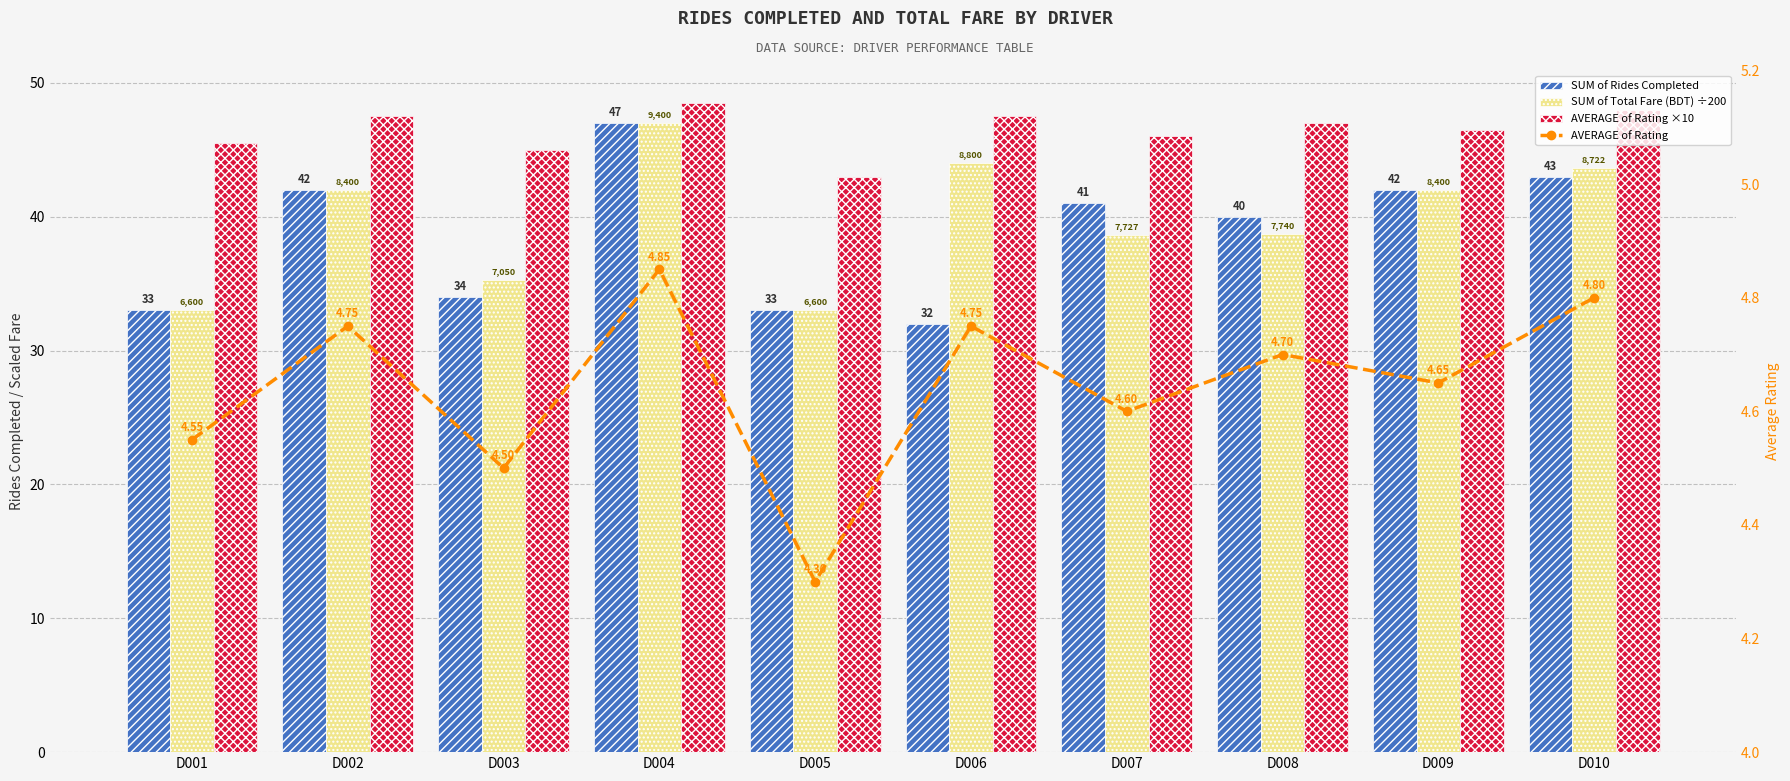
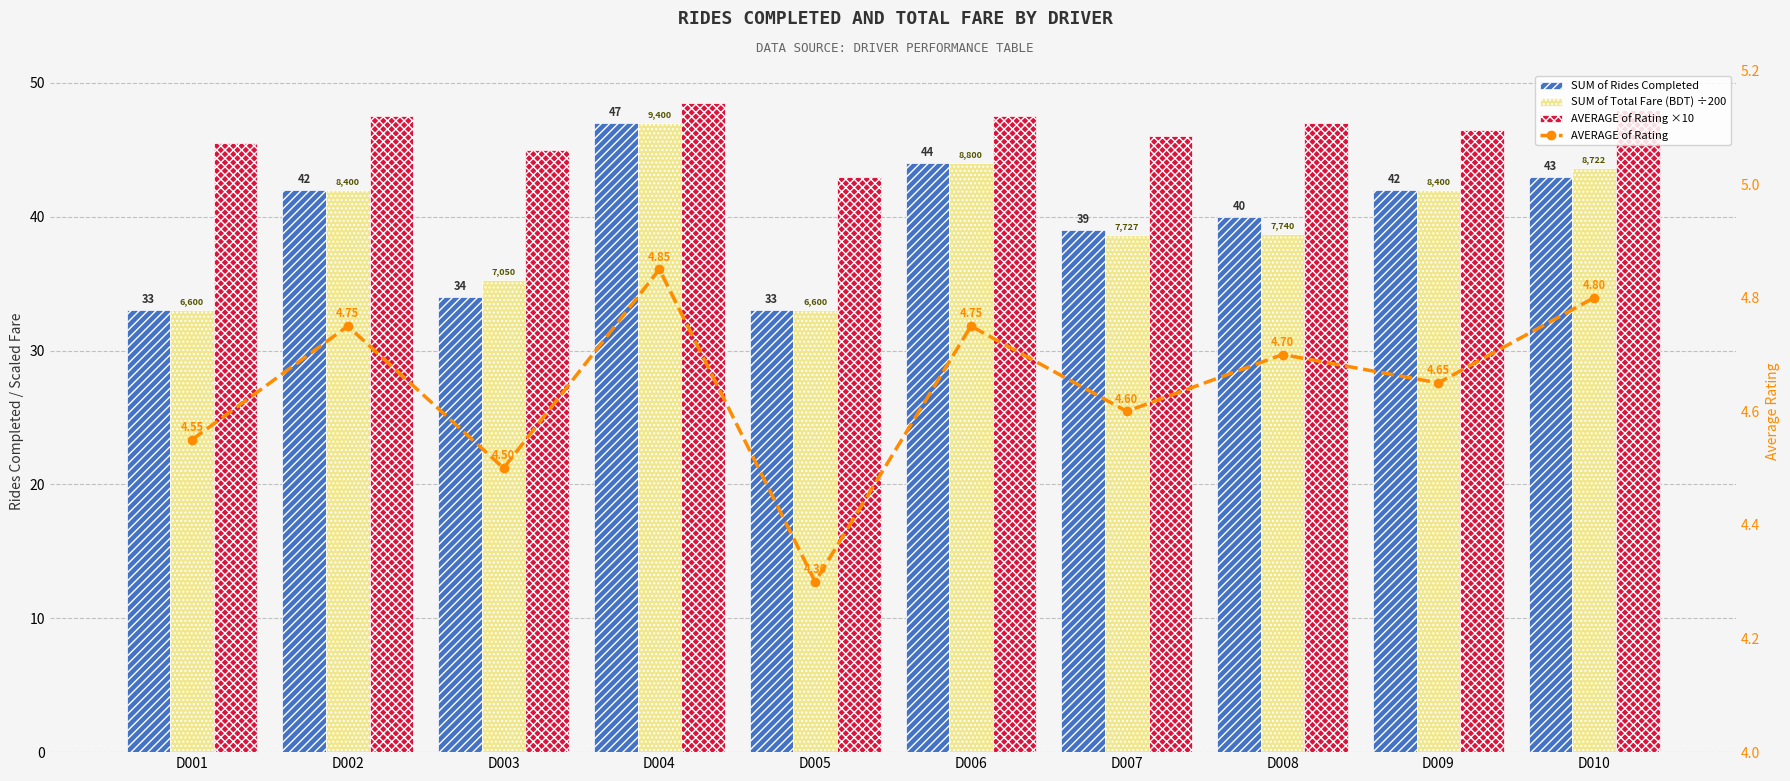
  {
    "SUM of Rides Completed": {
      "D001": 33,
      "D002": 42,
      "D003": 34,
      "D004": 47,
      "D005": 33,
-     "D006": 32,
-     "D007": 41,
+     "D006": 44,
+     "D007": 39,
      "D008": 40,
      "D009": 42,
      "D010": 43
    },
    "AVERAGE of Rating": {
      "D001": 4.55,
      "D002": 4.75,
      "D003": 4.50,
      "D004": 4.85,
      "D005": 4.30,
      "D006": 4.75,
      "D007": 4.60,
      "D008": 4.70,
      "D009": 4.65,
      "D010": 4.80
    }
  }
